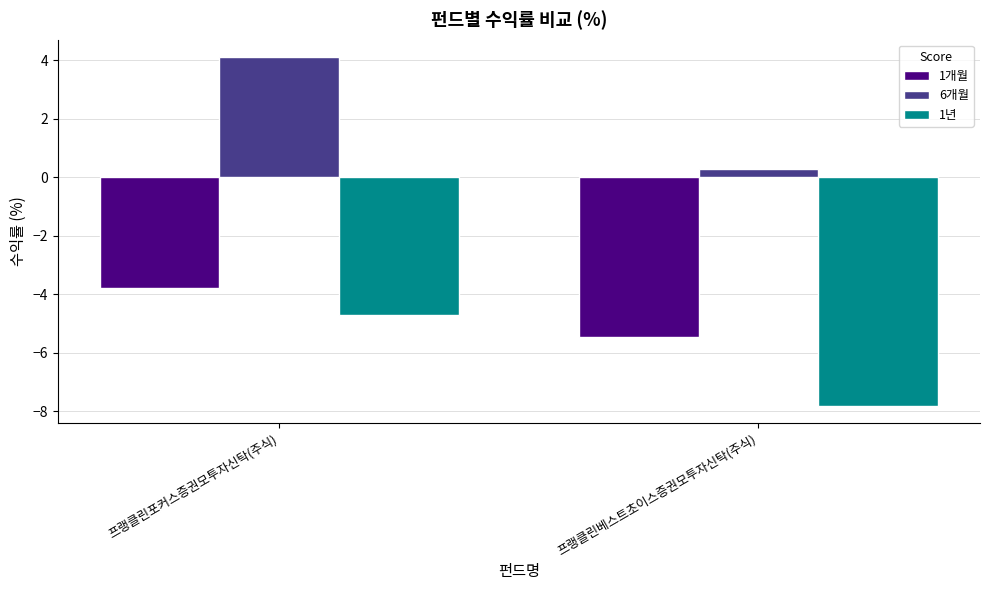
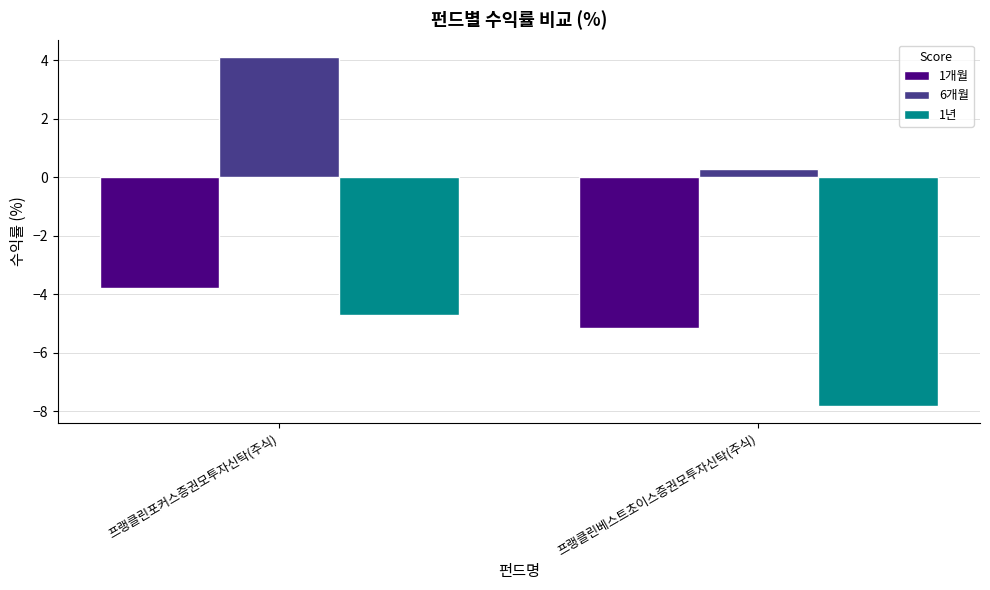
  {
    "1개월": {
      "프랭클린포커스증권모투자신탁(주식)": -3.8,
-     "프랭클린베스트초이스증권모투자신탁(주식)": -5.5
+     "프랭클린베스트초이스증권모투자신탁(주식)": -5.2
    },
    "6개월": {
      "프랭클린포커스증권모투자신탁(주식)": 4.1,
      "프랭클린베스트초이스증권모투자신탁(주식)": 0.3
    },
    "1년": {
      "프랭클린포커스증권모투자신탁(주식)": -4.7,
      "프랭클린베스트초이스증권모투자신탁(주식)": -7.8
    }
  }
